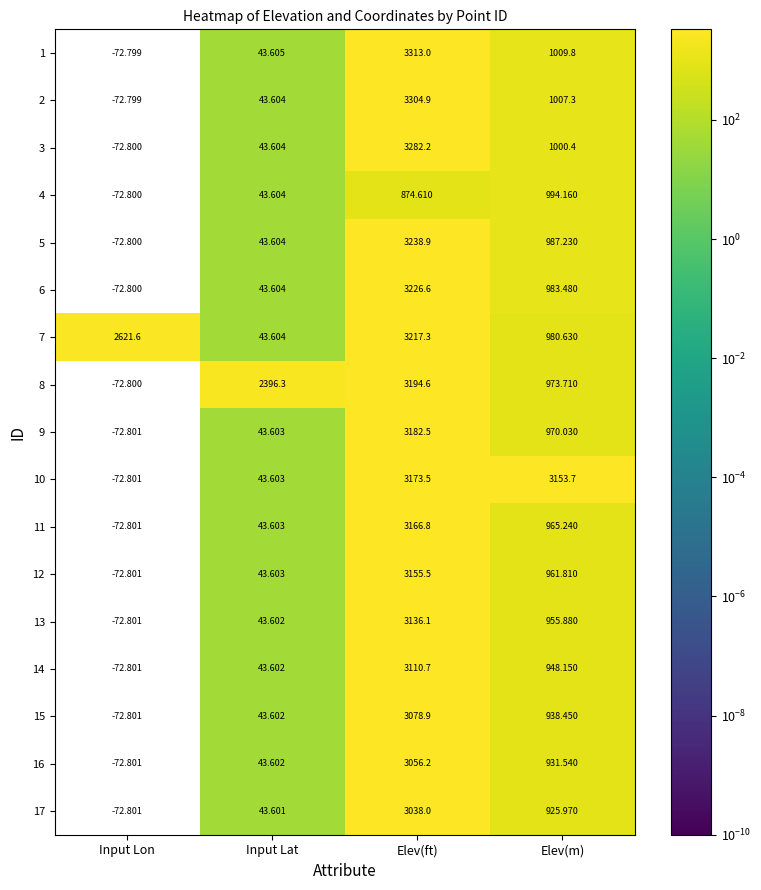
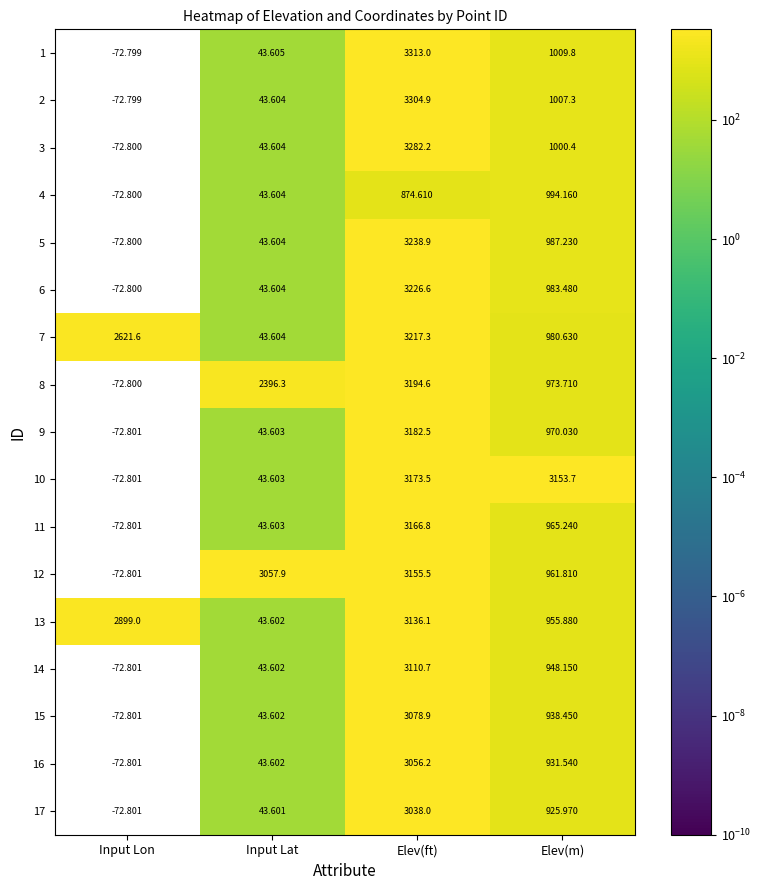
  {
    "1": {
      "Input Lon": -72.799,
      "Input Lat": 43.605,
      "Elev(ft)": 3313.0,
      "Elev(m)": 1009.8
    },
    "2": {
      "Input Lon": -72.799,
      "Input Lat": 43.604,
      "Elev(ft)": 3304.9,
      "Elev(m)": 1007.3
    },
    "3": {
      "Input Lon": -72.800,
      "Input Lat": 43.604,
      "Elev(ft)": 3282.2,
      "Elev(m)": 1000.4
    },
    "4": {
      "Input Lon": -72.800,
      "Input Lat": 43.604,
      "Elev(ft)": 874.610,
      "Elev(m)": 994.160
    },
    "5": {
      "Input Lon": -72.800,
      "Input Lat": 43.604,
      "Elev(ft)": 3238.9,
      "Elev(m)": 987.230
    },
    "6": {
      "Input Lon": -72.800,
      "Input Lat": 43.604,
      "Elev(ft)": 3226.6,
      "Elev(m)": 983.480
    },
    "7": {
      "Input Lon": 2621.6,
      "Input Lat": 43.604,
      "Elev(ft)": 3217.3,
      "Elev(m)": 980.630
    },
    "8": {
      "Input Lon": -72.800,
      "Input Lat": 2396.3,
      "Elev(ft)": 3194.6,
      "Elev(m)": 973.710
    },
    "9": {
      "Input Lon": -72.801,
      "Input Lat": 43.603,
      "Elev(ft)": 3182.5,
      "Elev(m)": 970.030
    },
    "10": {
      "Input Lon": -72.801,
      "Input Lat": 43.603,
      "Elev(ft)": 3173.5,
      "Elev(m)": 3153.7
    },
    "11": {
      "Input Lon": -72.801,
      "Input Lat": 43.603,
      "Elev(ft)": 3166.8,
      "Elev(m)": 965.240
    },
    "12": {
      "Input Lon": -72.801,
-     "Input Lat": 43.603,
+     "Input Lat": 3057.9,
      "Elev(ft)": 3155.5,
      "Elev(m)": 961.810
    },
    "13": {
-     "Input Lon": -72.801,
+     "Input Lon": 2899.0,
      "Input Lat": 43.602,
      "Elev(ft)": 3136.1,
      "Elev(m)": 955.880
    },
    "14": {
      "Input Lon": -72.801,
      "Input Lat": 43.602,
      "Elev(ft)": 3110.7,
      "Elev(m)": 948.150
    },
    "15": {
      "Input Lon": -72.801,
      "Input Lat": 43.602,
      "Elev(ft)": 3078.9,
      "Elev(m)": 938.450
    },
    "16": {
      "Input Lon": -72.801,
      "Input Lat": 43.602,
      "Elev(ft)": 3056.2,
      "Elev(m)": 931.540
    },
    "17": {
      "Input Lon": -72.801,
      "Input Lat": 43.601,
      "Elev(ft)": 3038.0,
      "Elev(m)": 925.970
    }
  }
